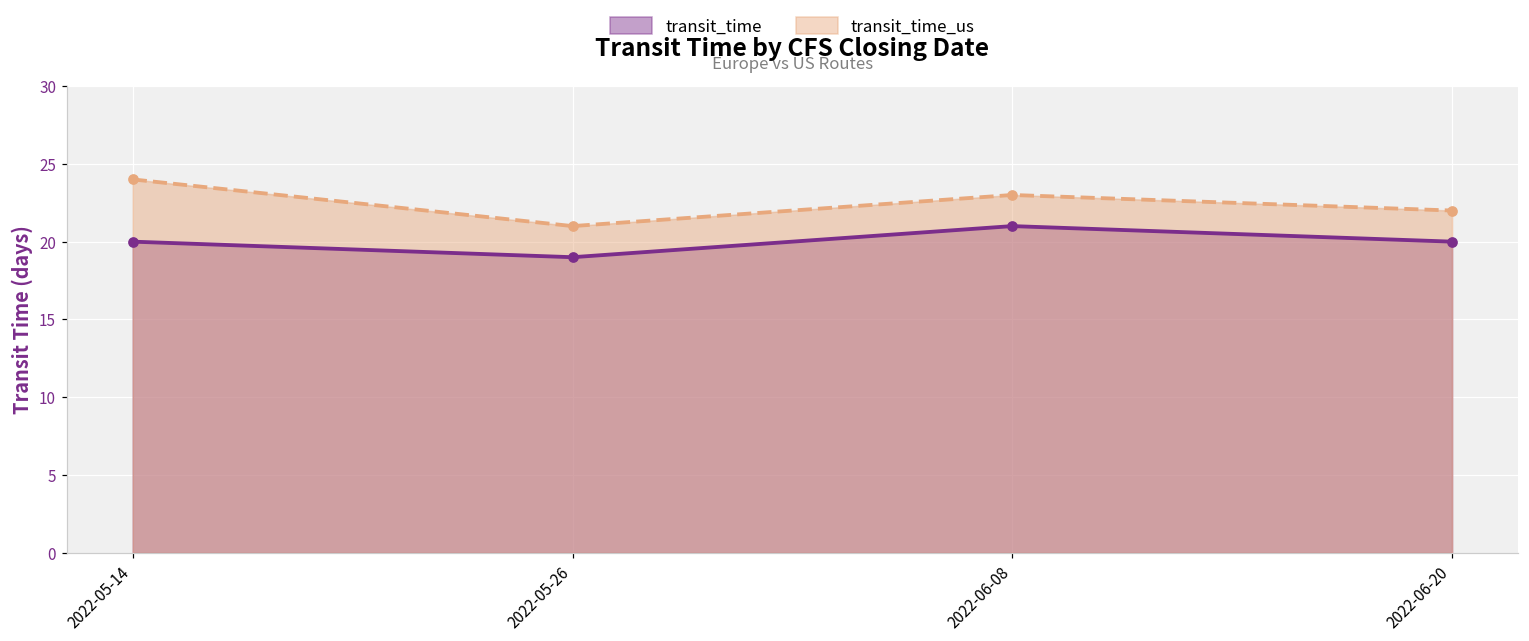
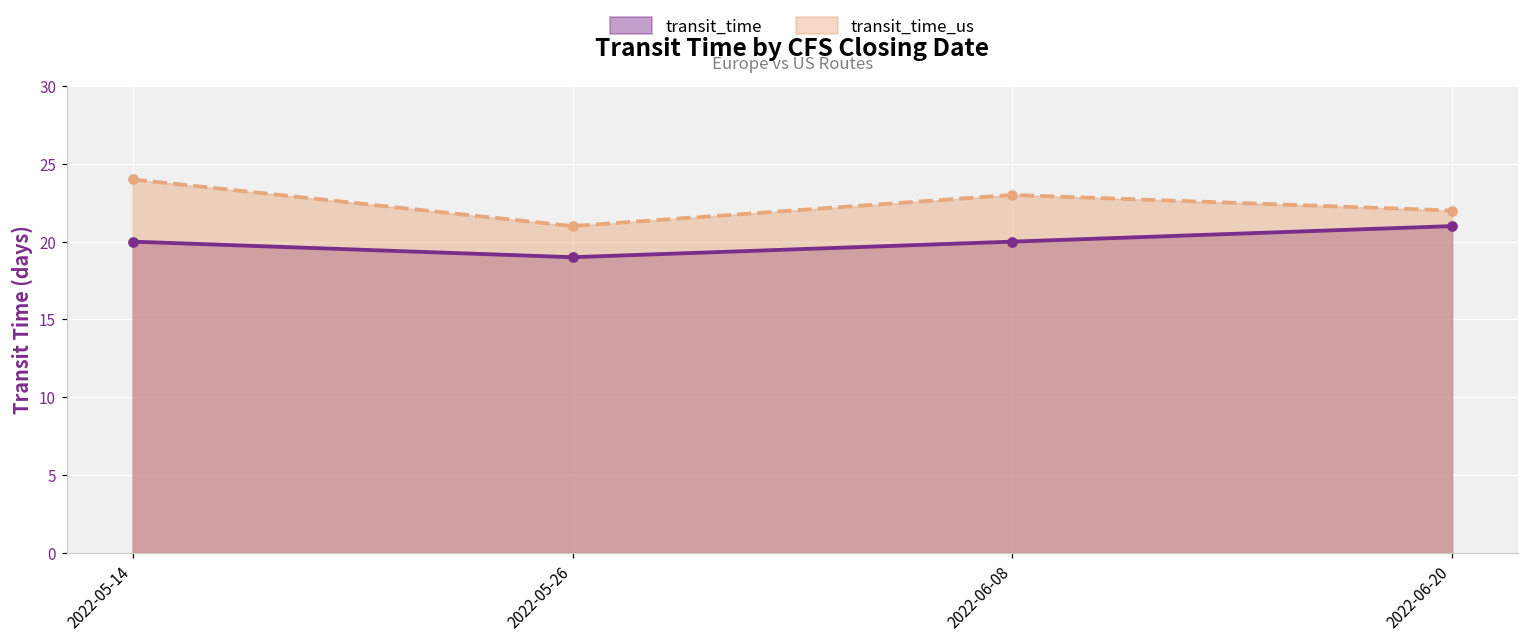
  {
    "transit_time": {
      "2022-05-14": 20,
      "2022-05-26": 19,
-     "2022-06-08": 21,
-     "2022-06-20": 20
+     "2022-06-08": 20,
+     "2022-06-20": 21
    },
    "transit_time_us": {
      "2022-05-14": 24,
      "2022-05-26": 21,
      "2022-06-08": 23,
      "2022-06-20": 22
    }
  }
